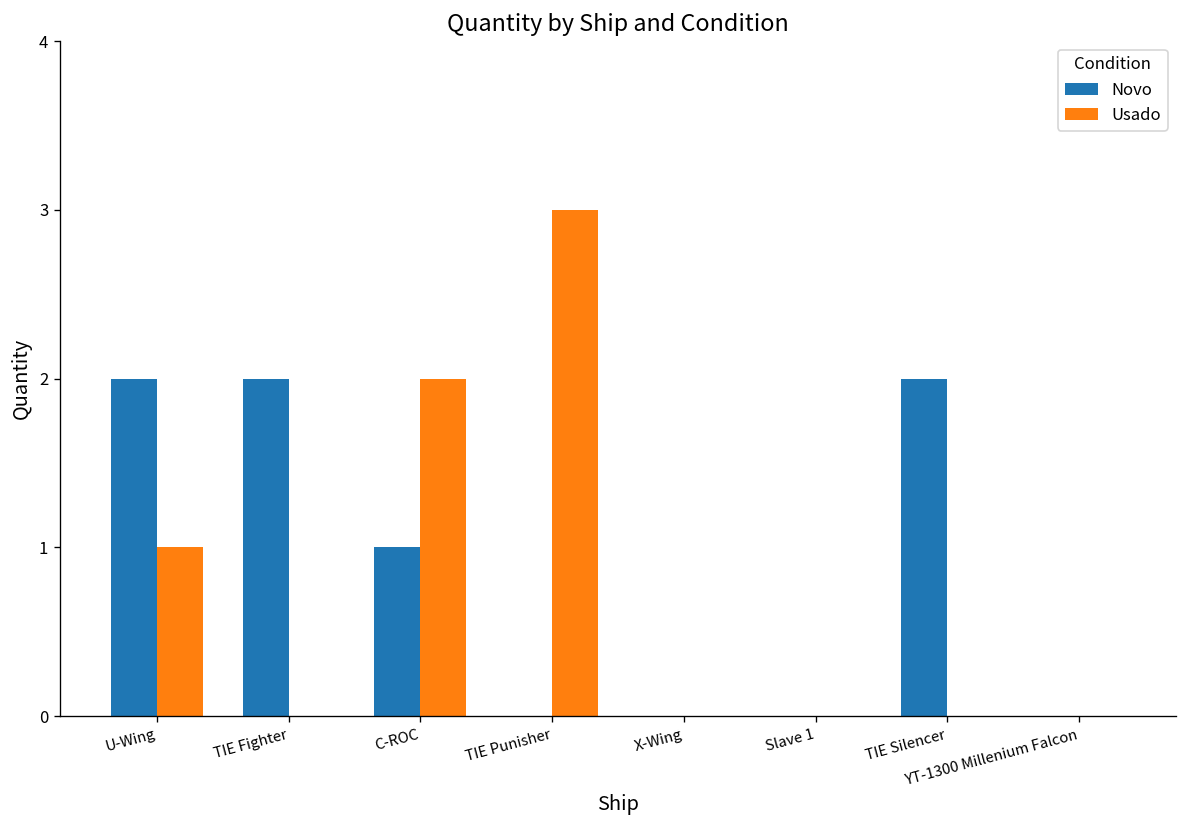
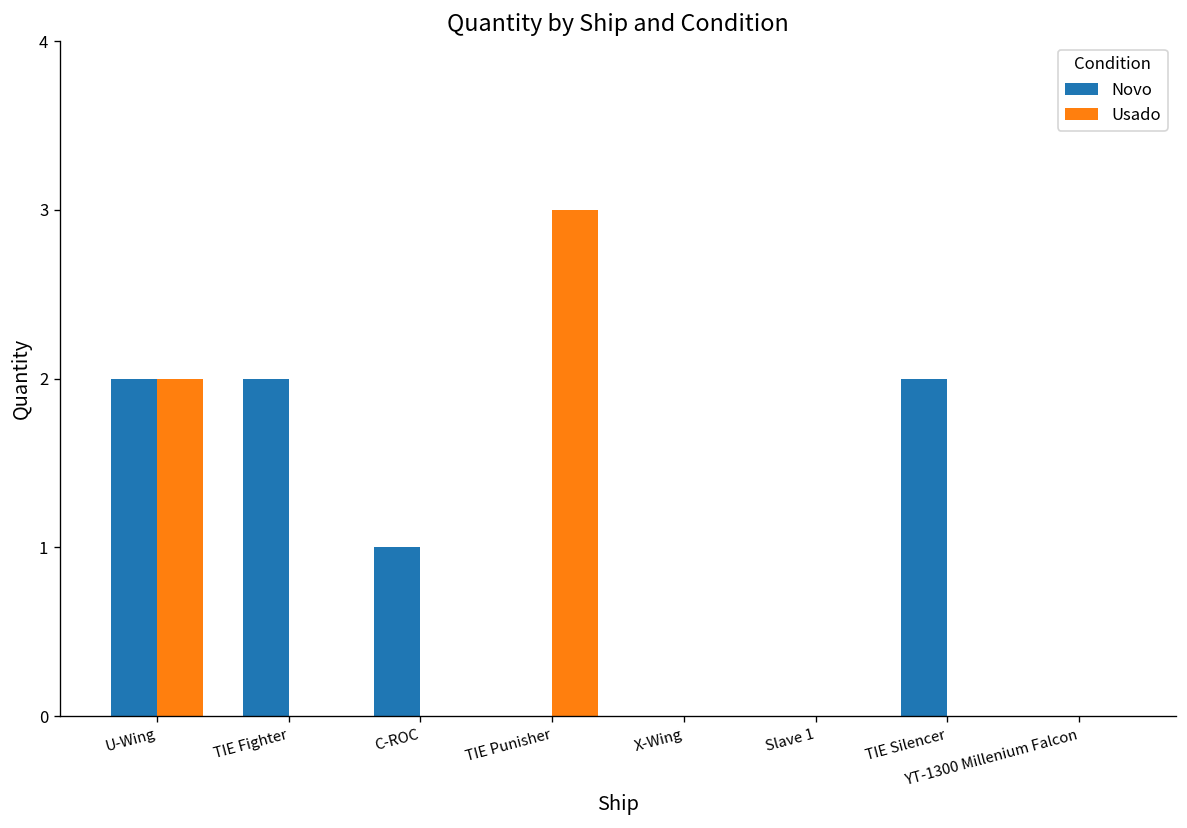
  {
    "Novo": {
      "U-Wing": 2,
      "TIE Fighter": 2,
      "C-ROC": 1,
      "TIE Punisher": 0,
      "X-Wing": 0,
      "Slave 1": 0,
      "TIE Silencer": 2,
      "YT-1300 Millenium Falcon": 0
    },
    "Usado": {
-     "U-Wing": 1,
+     "U-Wing": 2,
      "TIE Fighter": 0,
-     "C-ROC": 2,
+     "C-ROC": 0,
      "TIE Punisher": 3,
      "X-Wing": 0,
      "Slave 1": 0,
      "TIE Silencer": 0,
      "YT-1300 Millenium Falcon": 0
    }
  }
